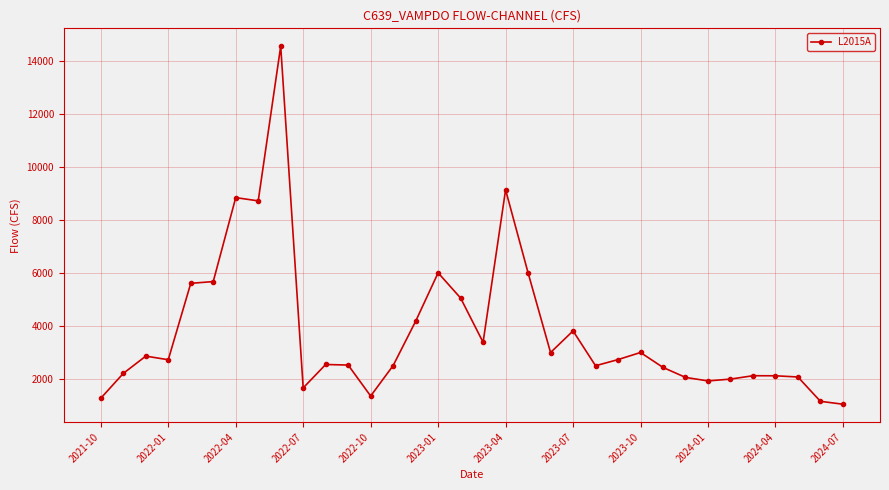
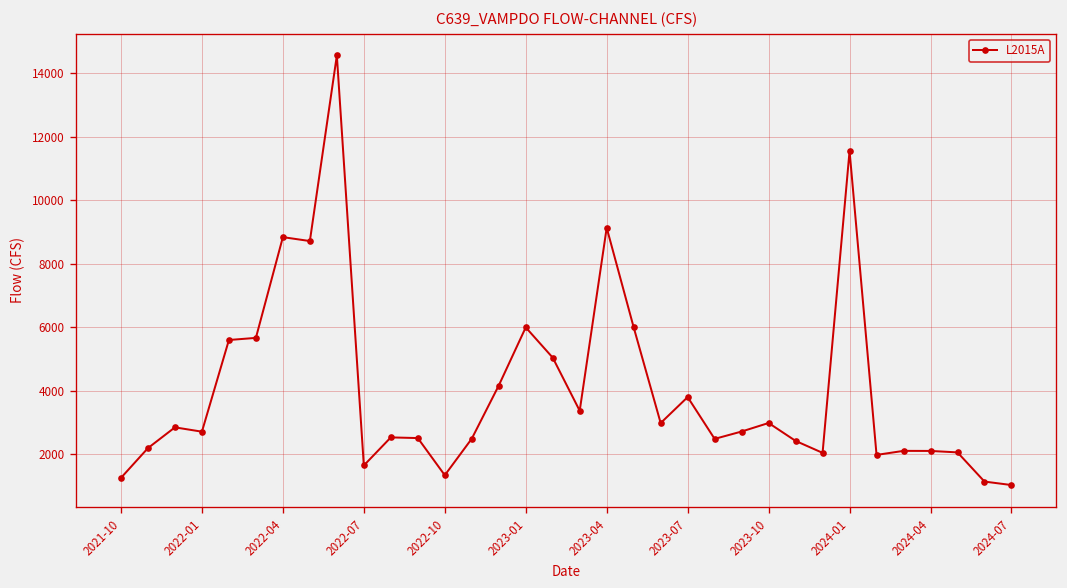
  {
    "2021-10": 1300,
    "2022-01": 2700,
    "2022-04": 8800,
    "2022-07": 1600,
    "2022-10": 1300,
    "2023-01": 6000,
    "2023-04": 9100,
    "2023-07": 3800,
    "2023-10": 3000,
-   "2024-01": 1900,
+   "2024-01": 11600,
    "2024-04": 2100,
    "2024-07": 1000
  }
